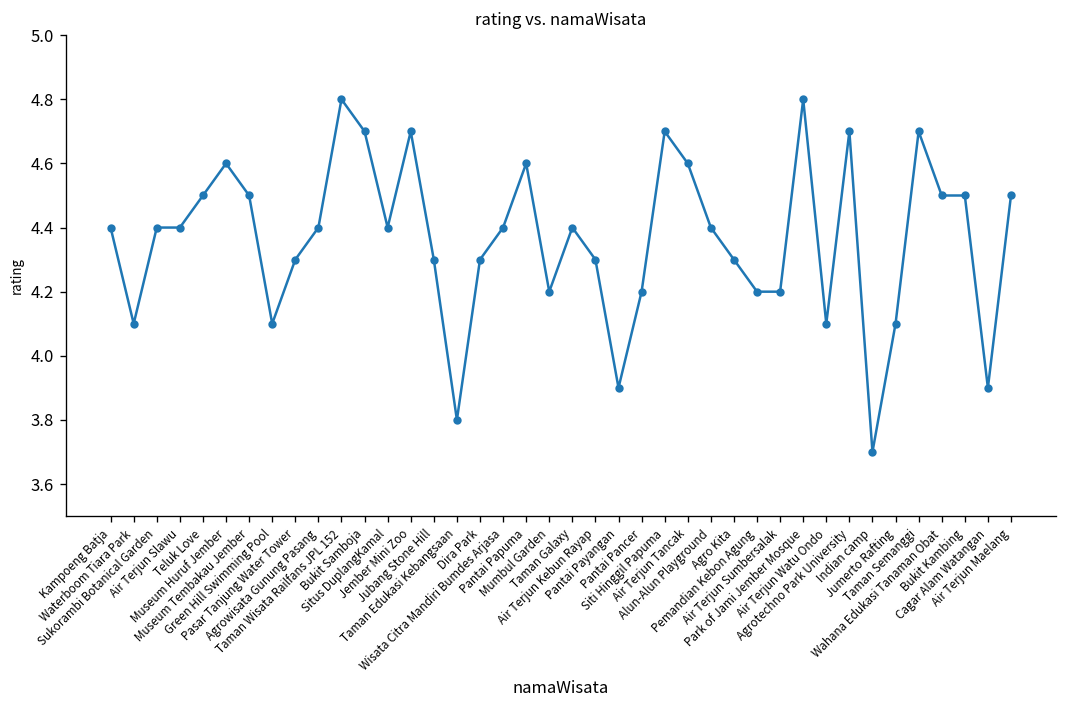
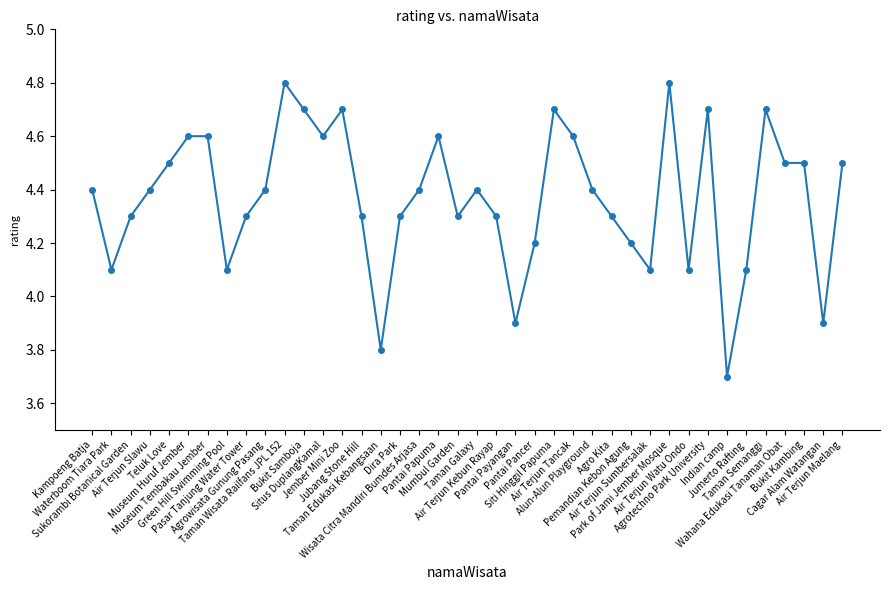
  {
    "Kampoeng Batja": 4.4,
    "Waterboom Tiara Park": 4.1,
-   "Sukorambi Botanical Garden": 4.4,
+   "Sukorambi Botanical Garden": 4.3,
    "Air Terjun Slawu": 4.4,
    "Teluk Love": 4.5,
    "Museum Huruf Jember": 4.6,
-   "Museum Tembakau Jember": 4.5,
+   "Museum Tembakau Jember": 4.6,
    "Green Hill Swimming Pool": 4.1,
    "Pasar Tanjung Water Tower": 4.3,
    "Agrowisata Gunung Pasang": 4.4,
    "Taman Wisata Railfans JPL 152": 4.8,
    "Bukit Samboja": 4.7,
-   "Situs DuplangKamal": 4.4,
+   "Situs DuplangKamal": 4.6,
    "Jember Mini Zoo": 4.7,
    "Jubang Stone Hill": 4.3,
    "Taman Edukasi Kebangsaan": 3.8,
    "Dira Park": 4.3,
    "Wisata Citra Mandiri Bumdes Arjasa": 4.4,
    "Pantai Papuma": 4.6,
-   "Mumbul Garden": 4.2,
+   "Mumbul Garden": 4.3,
    "Taman Galaxy": 4.4,
    "Air Terjun Kebun Rayap": 4.3,
    "Pantai Payangan": 3.9,
    "Pantai Pancer": 4.2,
    "Siti Hinggil Papuma": 4.7,
    "Air Terjun Tancak": 4.6,
    "Alun-Alun Playground": 4.4,
    "Agro Kita": 4.3,
    "Pemandian Kebon Agung": 4.2,
-   "Air Terjun Sumbersalak": 4.2,
+   "Air Terjun Sumbersalak": 4.1,
    "Park of Jami Jember Mosque": 4.8,
    "Air Terjun Watu Ondo": 4.1,
    "Agrotechno Park University": 4.7,
    "Indian camp": 3.7,
    "Jumerto Rafting": 4.1,
    "Taman Semanggi": 4.7,
    "Wahana Edukasi Tanaman Obat": 4.5,
    "Bukit Kambing": 4.5,
    "Cagar Alam Watangan": 3.9,
    "Air Terjun Maelang": 4.5
  }
